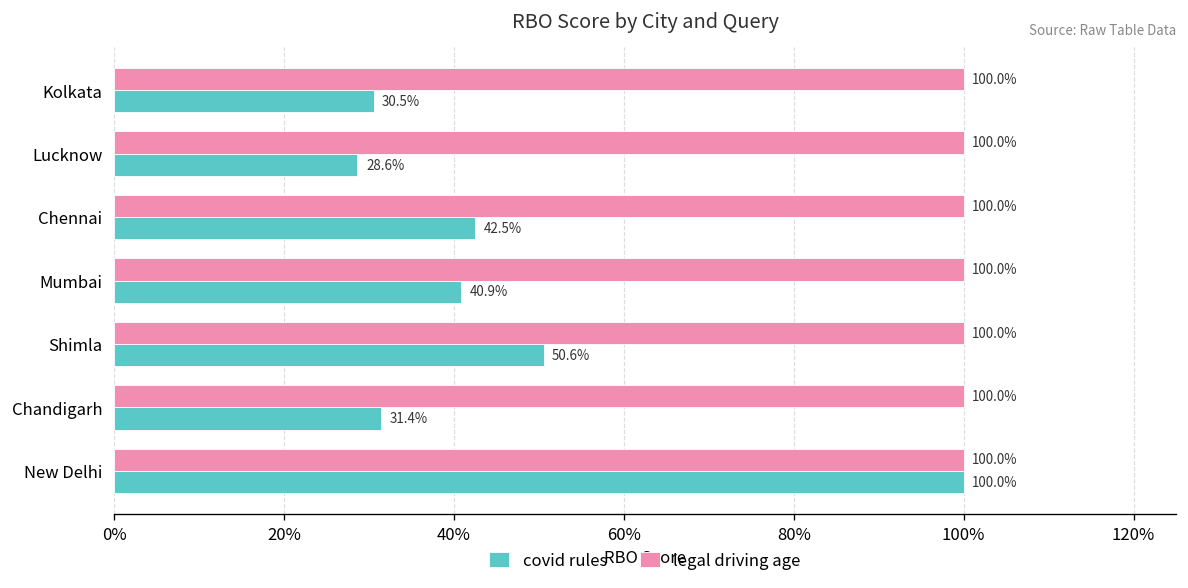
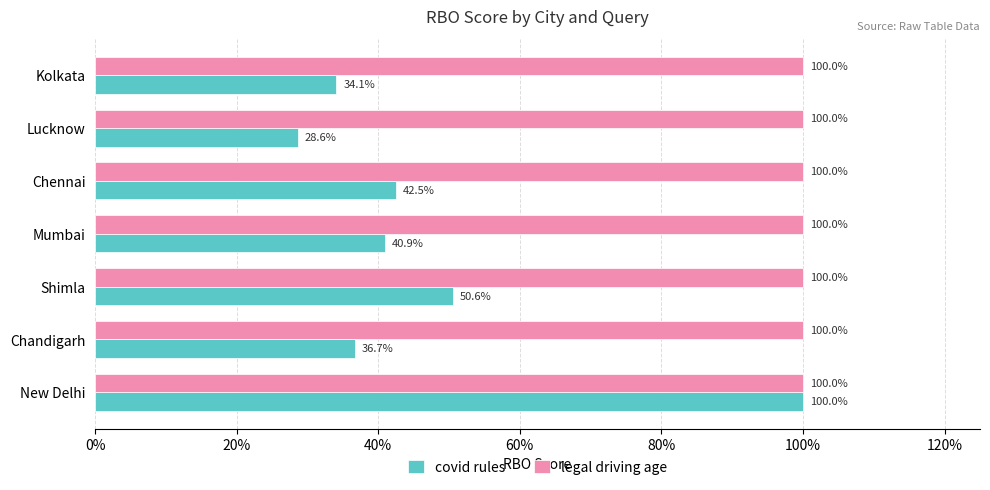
  {
    "covid rules": {
-     "Kolkata": "30.5%",
+     "Kolkata": "34.1%",
      "Lucknow": "28.6%",
      "Chennai": "42.5%",
      "Mumbai": "40.9%",
      "Shimla": "50.6%",
-     "Chandigarh": "31.4%",
+     "Chandigarh": "36.7%",
      "New Delhi": "100.0%"
    },
    "legal driving age": {
      "Kolkata": "100.0%",
      "Lucknow": "100.0%",
      "Chennai": "100.0%",
      "Mumbai": "100.0%",
      "Shimla": "100.0%",
      "Chandigarh": "100.0%",
      "New Delhi": "100.0%"
    }
  }
